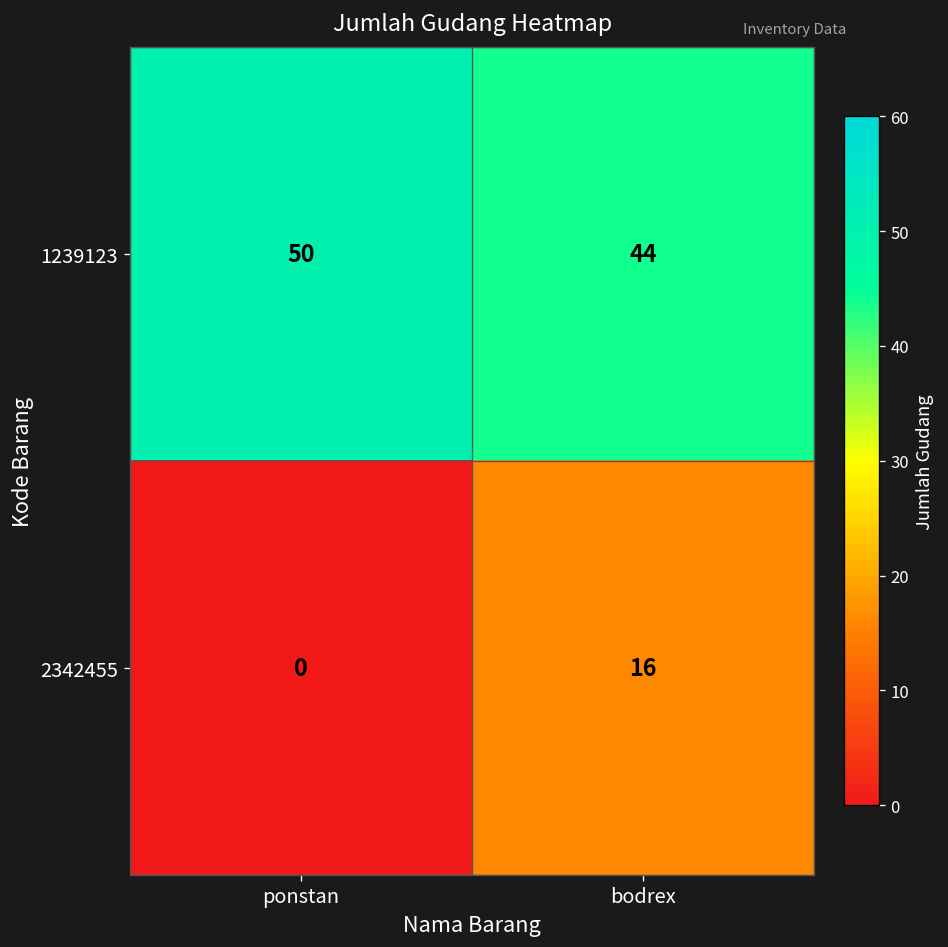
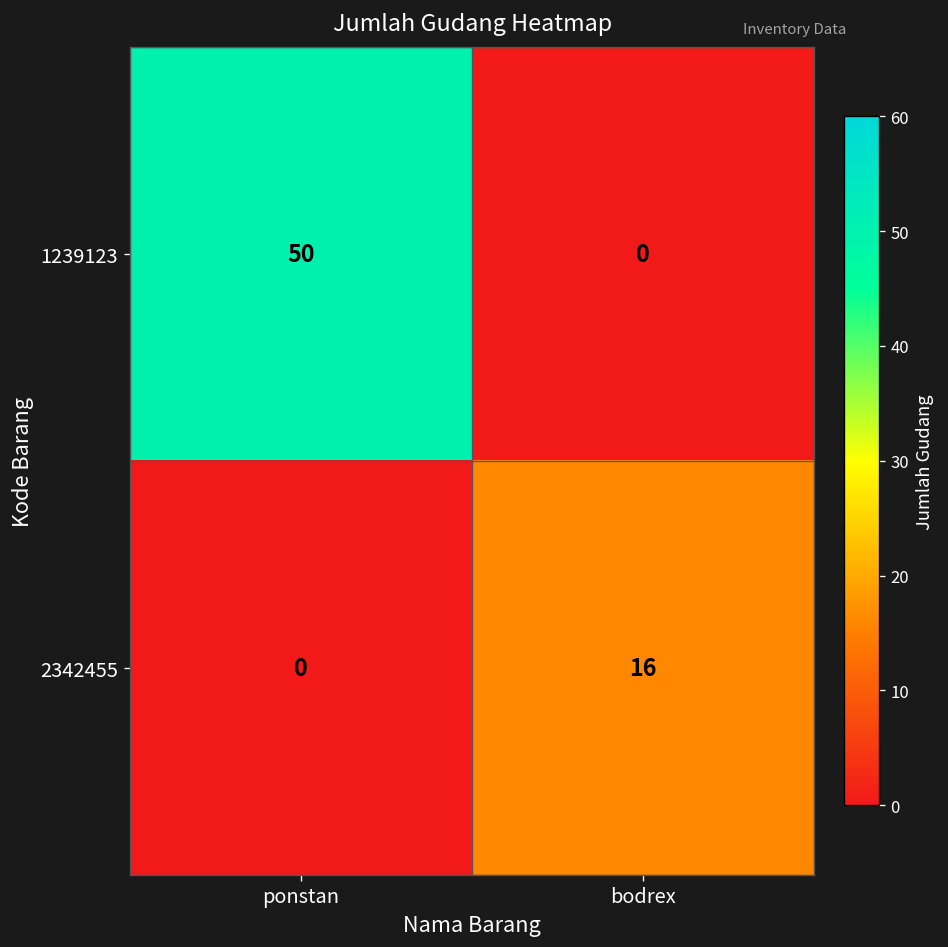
  {
    "1239123": {
      "ponstan": 50,
-     "bodrex": 44
+     "bodrex": 0
    },
    "2342455": {
      "ponstan": 0,
      "bodrex": 16
    }
  }
